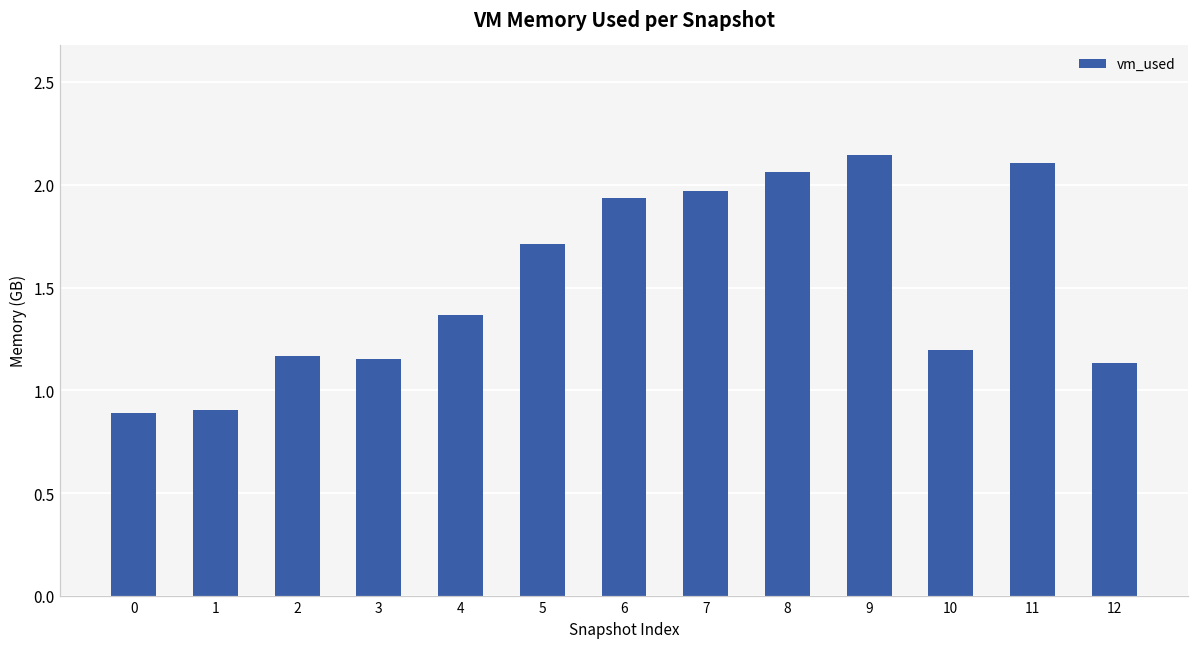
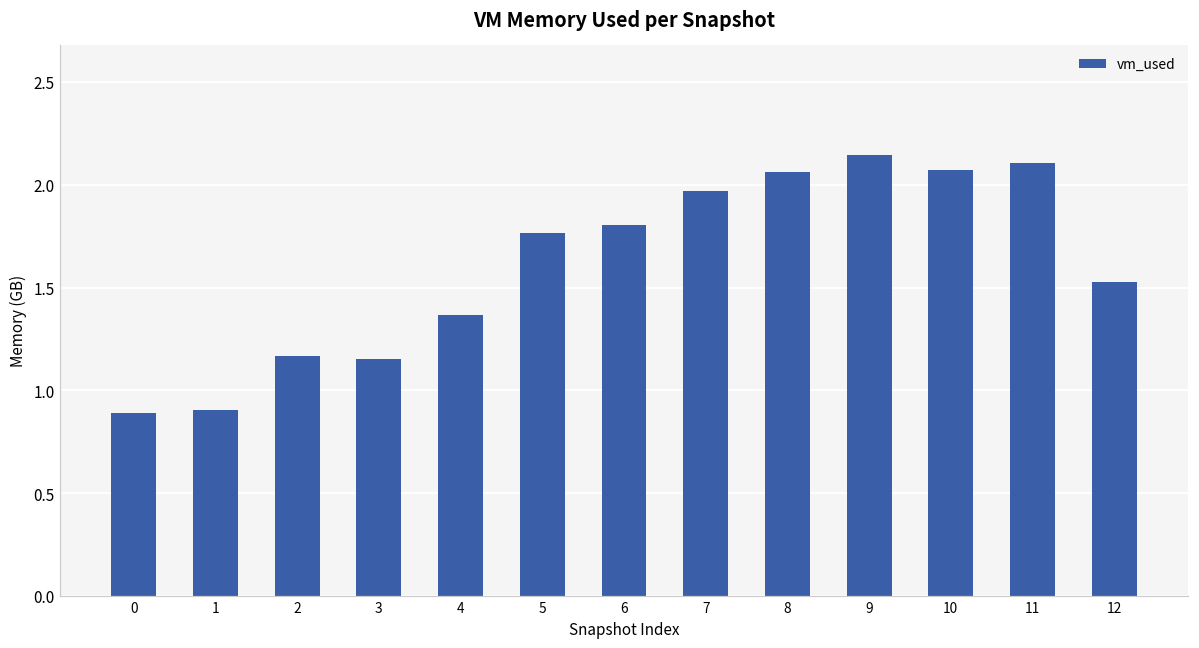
  {
    "0": 0.89,
    "1": 0.90,
    "2": 1.17,
    "3": 1.15,
    "4": 1.37,
-   "5": 1.71,
-   "6": 1.94,
+   "5": 1.76,
+   "6": 1.80,
    "7": 1.97,
    "8": 2.06,
    "9": 2.14,
-   "10": 1.20,
+   "10": 2.07,
    "11": 2.10,
-   "12": 1.13
+   "12": 1.53
  }
